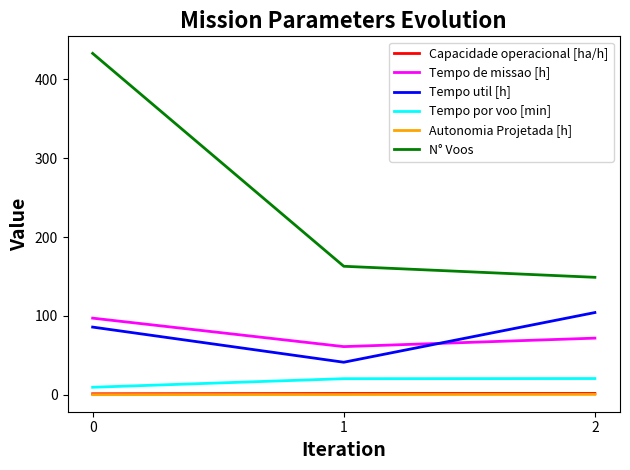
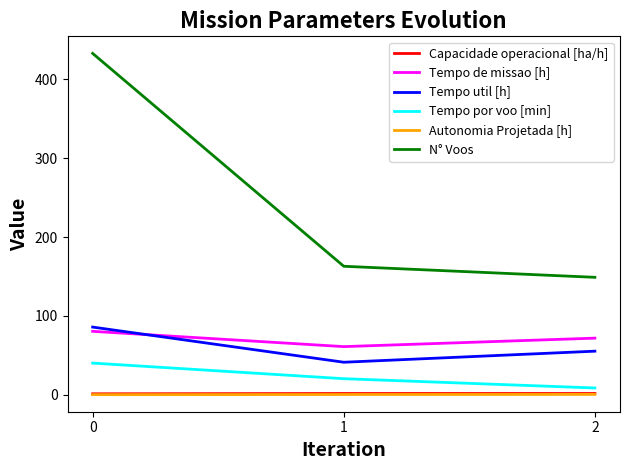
  {
    "Tempo de missao [h]": {
-     "0": 100,
+     "0": 80,
      "1": 60,
      "2": 70
    },
    "Tempo util [h]": {
      "0": 90,
      "1": 40,
-     "2": 100
+     "2": 60
    },
    "Tempo por voo [min]": {
-     "0": 10,
+     "0": 40,
      "1": 20,
-     "2": 20
+     "2": 10
    },
    "N° Voos": {
      "0": 430,
      "1": 160,
      "2": 150
    }
  }
